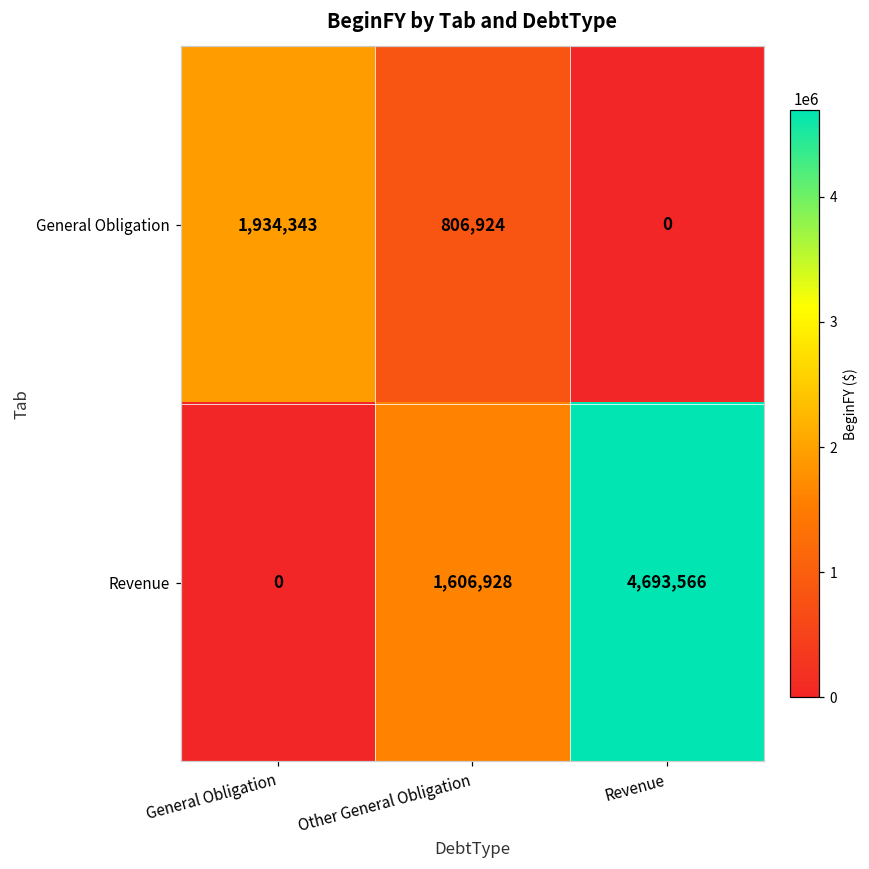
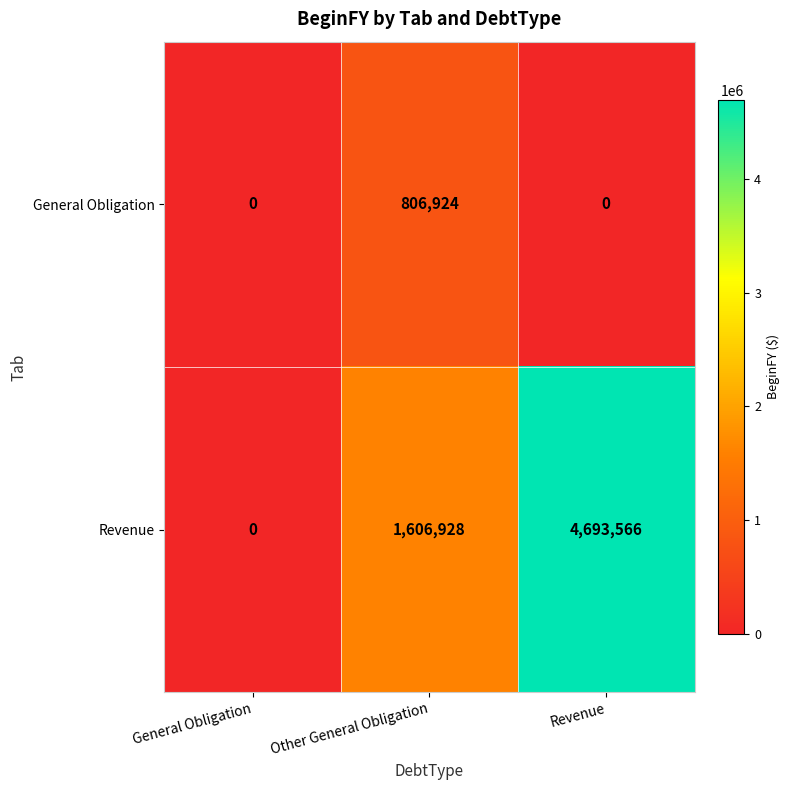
  {
    "General Obligation": {
-     "General Obligation": "1,934,343",
+     "General Obligation": "0",
      "Other General Obligation": "806,924",
      "Revenue": "0"
    },
    "Revenue": {
      "General Obligation": "0",
      "Other General Obligation": "1,606,928",
      "Revenue": "4,693,566"
    }
  }
